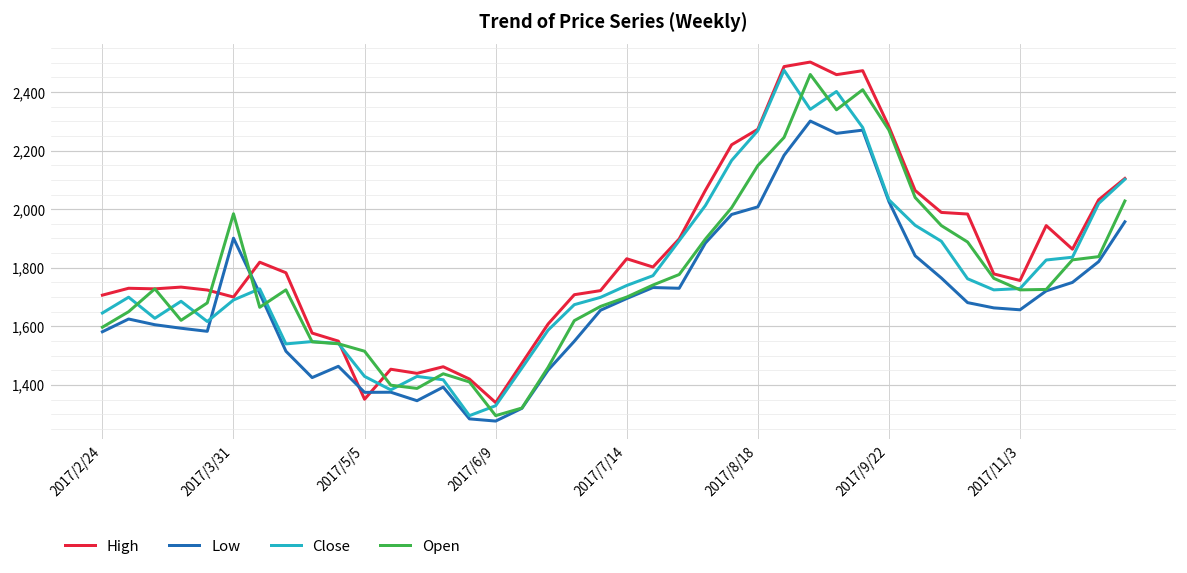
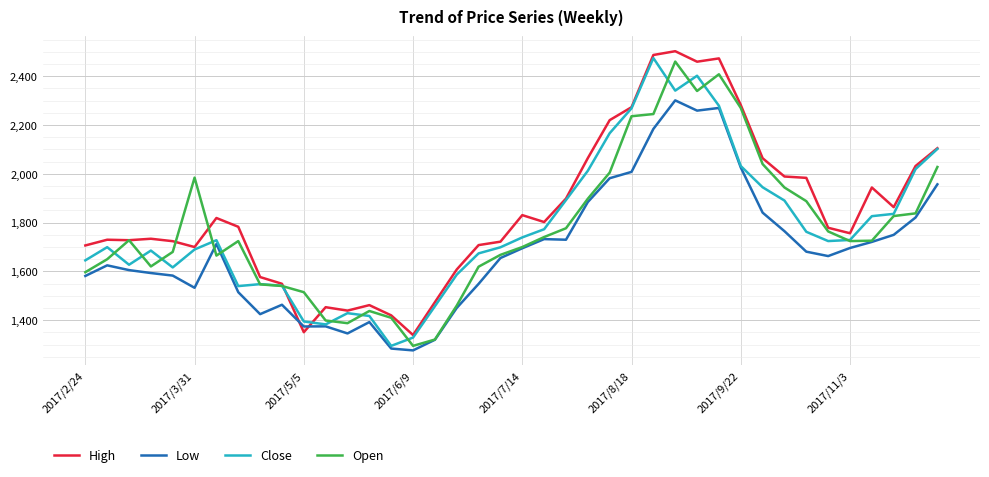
  {
    "High": {
      "2017/2/24": "1,710",
      "2017/5/5": "1,350",
      "2017/6/9": "1,340",
      "2017/7/14": "1,830",
      "2017/9/22": "2,280",
      "2017/11/3": "1,760"
    },
    "Low": {
      "2017/2/24": "1,580",
-     "2017/3/31": "1,900",
+     "2017/3/31": "1,530",
      "2017/5/5": "1,370",
      "2017/6/9": "1,280",
      "2017/8/18": "2,010",
-     "2017/11/3": "1,660"
+     "2017/11/3": "1,700"
    },
    "Close": {
      "2017/2/24": "1,650",
-     "2017/5/5": "1,430",
+     "2017/5/5": "1,400",
      "2017/6/9": "1,330",
      "2017/7/14": "1,740"
    },
    "Open": {
      "2017/2/24": "1,600",
      "2017/3/31": "1,980",
      "2017/5/5": "1,520",
      "2017/6/9": "1,300",
-     "2017/8/18": "2,150",
+     "2017/8/18": "2,240",
      "2017/9/22": "2,270"
    }
  }
